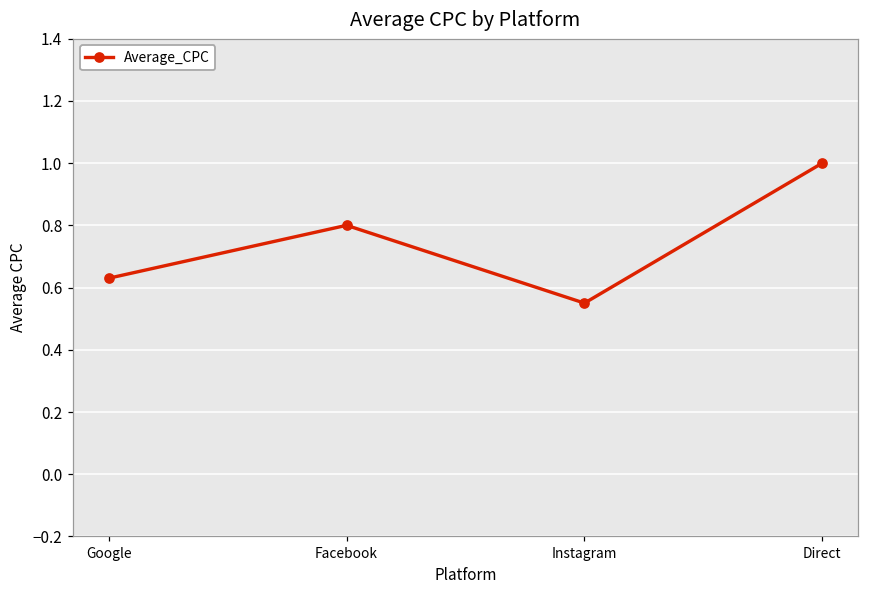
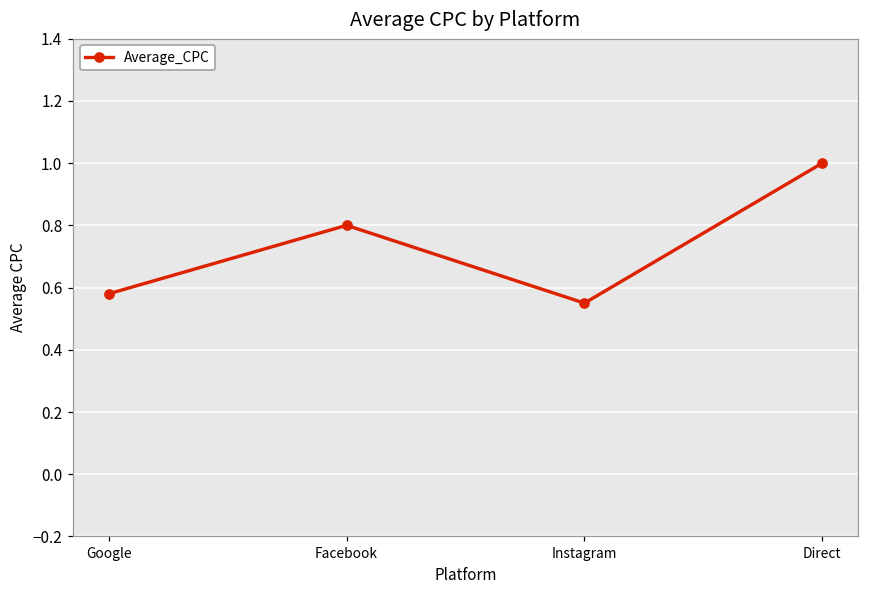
  {
-   "Google": 0.63,
+   "Google": 0.58,
    "Facebook": 0.80,
    "Instagram": 0.55,
    "Direct": 1.00
  }
